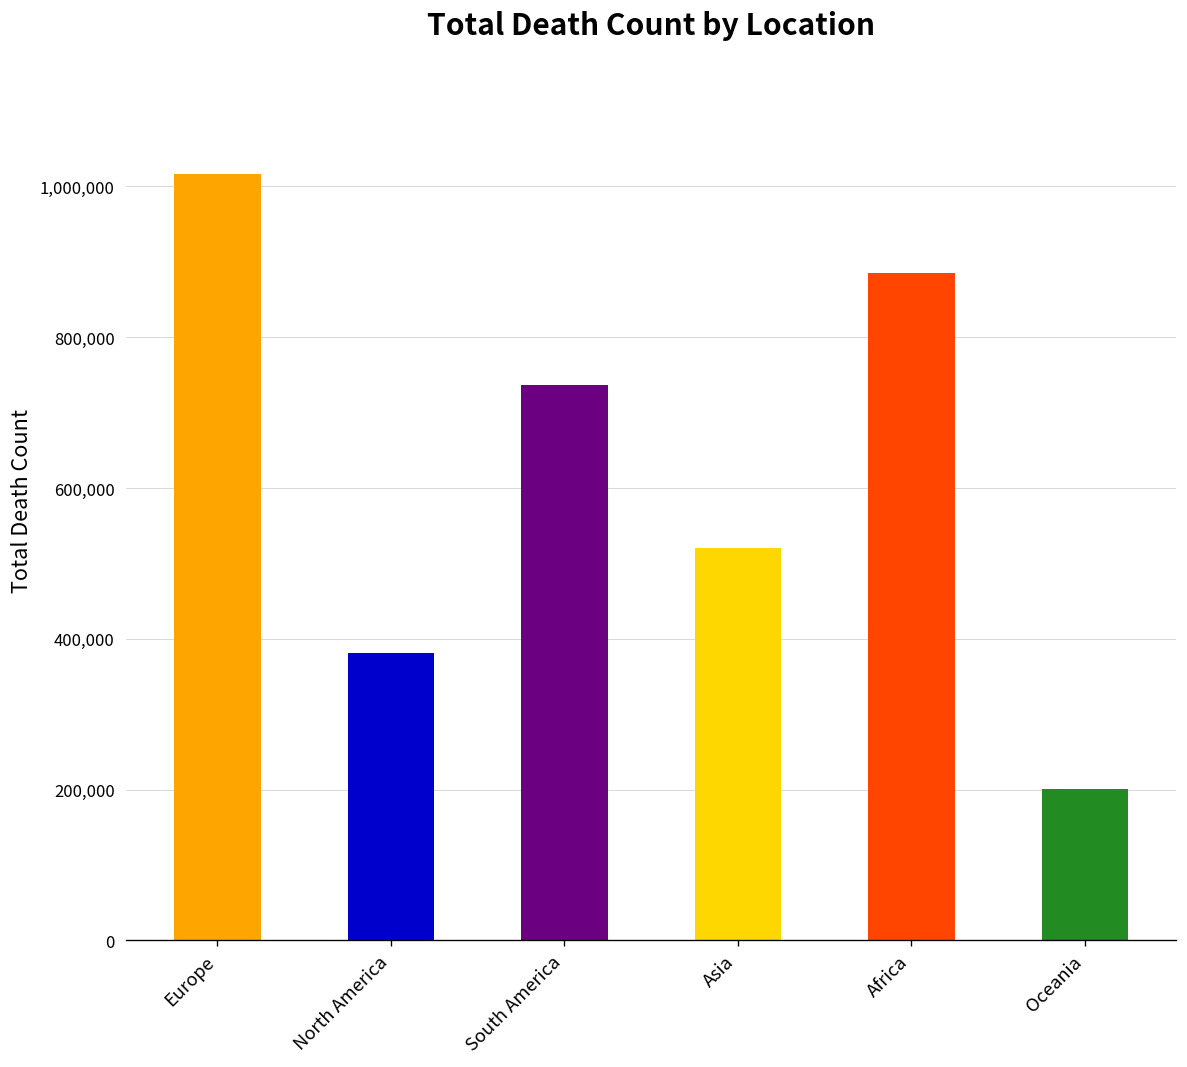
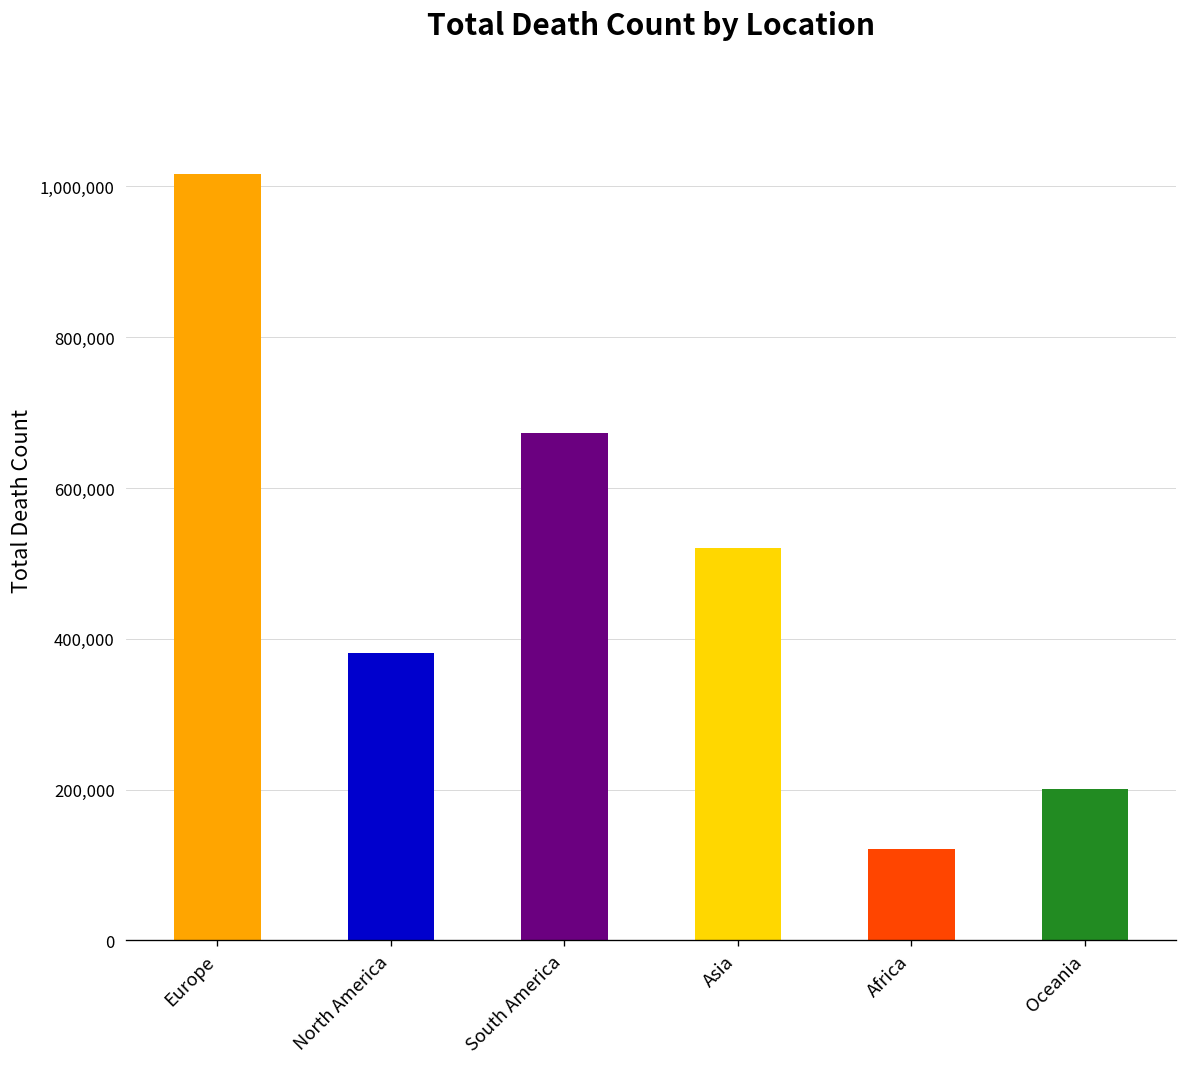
  {
    "Europe": "1,020,000",
    "North America": "380,000",
-   "South America": "740,000",
+   "South America": "670,000",
    "Asia": "520,000",
-   "Africa": "880,000",
+   "Africa": "120,000",
    "Oceania": "200,000"
  }
